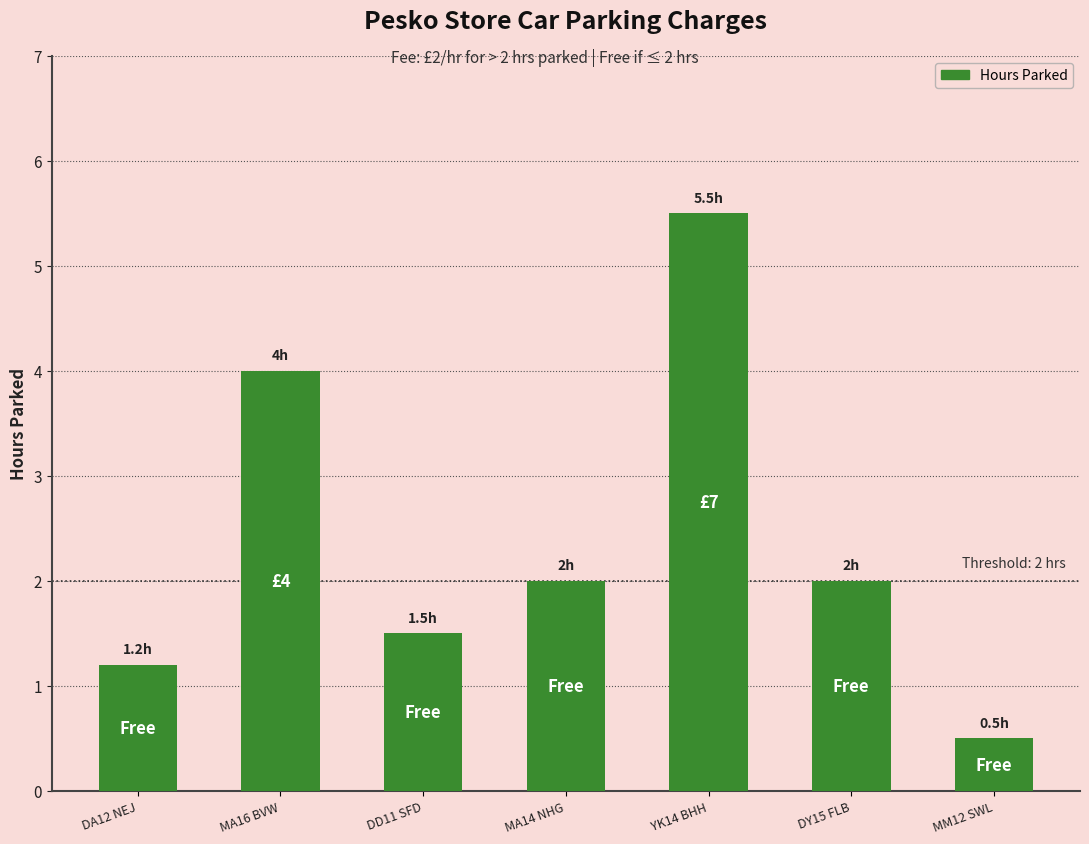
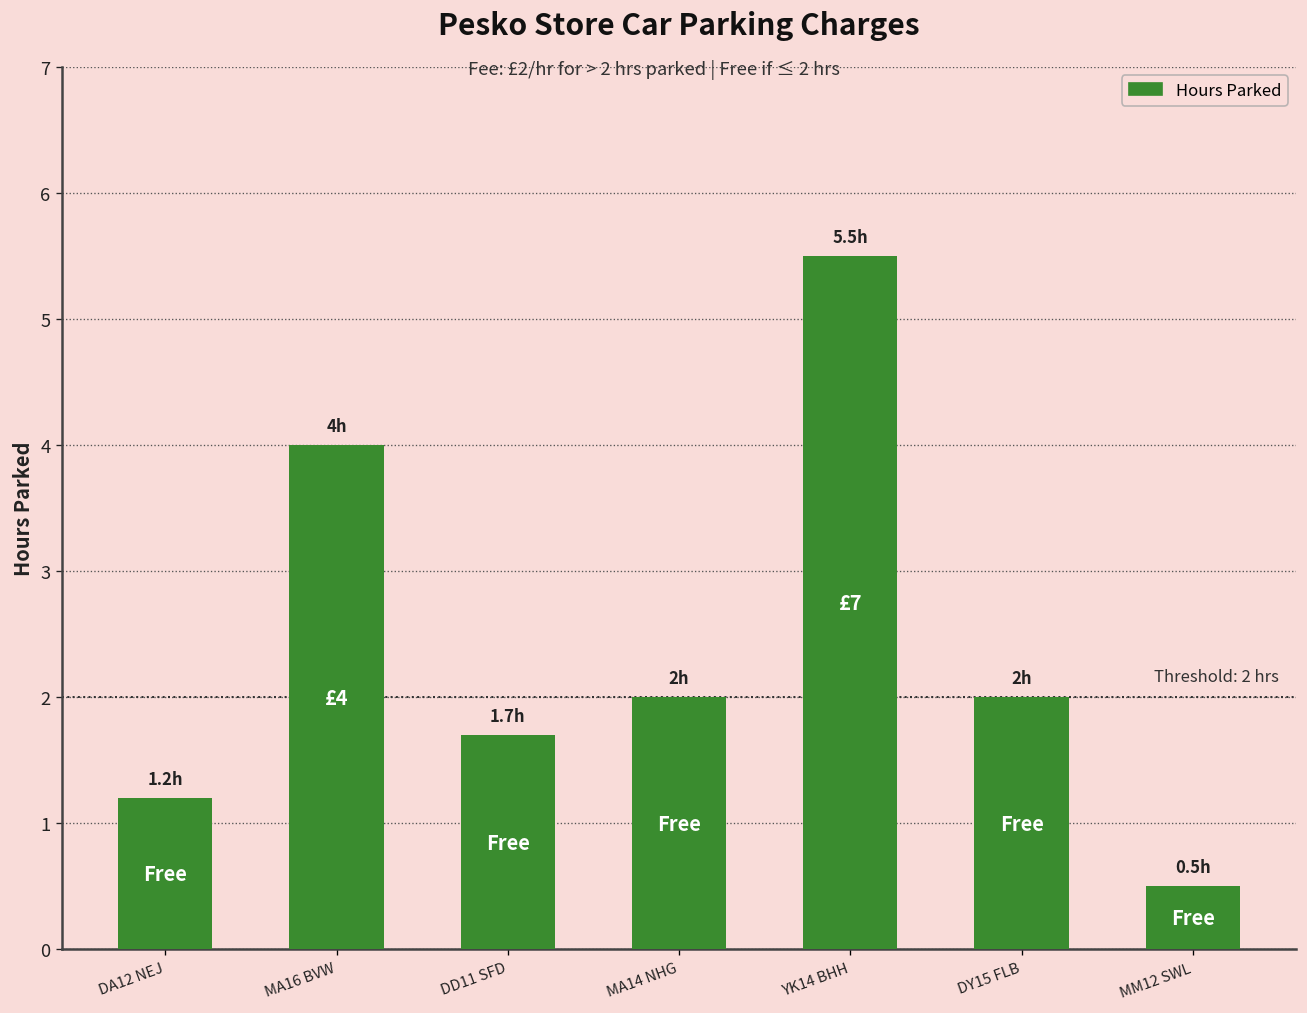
  {
    "DA12 NEJ": "1.2h",
    "MA16 BVW": "4h",
-   "DD11 SFD": "1.5h",
+   "DD11 SFD": "1.7h",
    "MA14 NHG": "2h",
    "YK14 BHH": "5.5h",
    "DY15 FLB": "2h",
    "MM12 SWL": "0.5h"
  }
